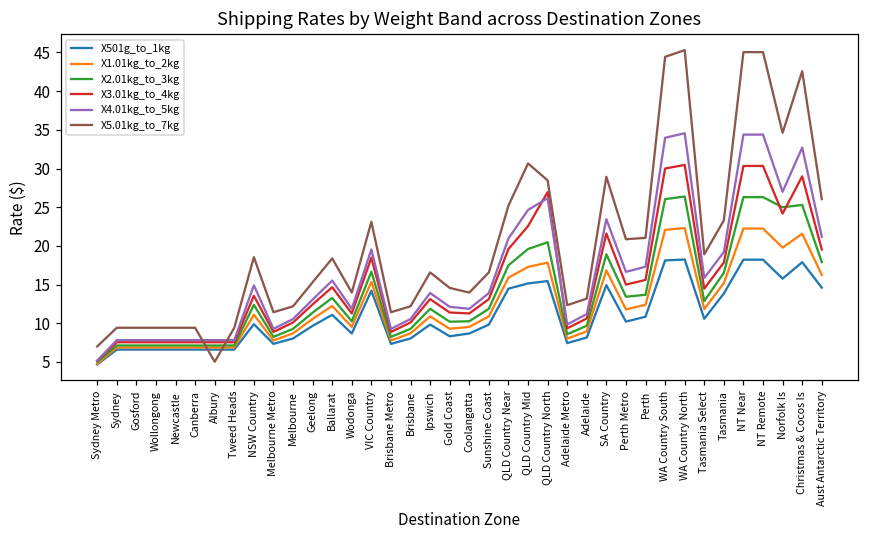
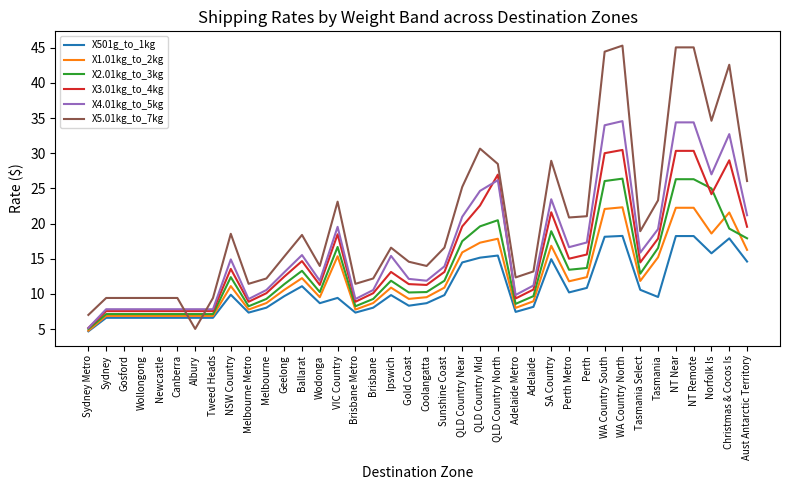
  {
    "X501g_to_1kg": {
      "NSW Country": 10,
      "Melbourne Metro": 7,
      "Melbourne": 8,
      "Geelong": 10,
      "Ballarat": 11,
      "Wodonga": 9,
-     "VIC Country": 14,
+     "VIC Country": 9,
      "Brisbane Metro": 7,
      "Brisbane": 8,
      "Ipswich": 10,
      "Gold Coast": 8,
      "Coolangatta": 9,
      "Sunshine Coast": 10,
      "QLD Country Near": 14,
      "QLD Country Mid": 15,
      "QLD Country North": 15,
      "Adelaide Metro": 7,
      "Adelaide": 8,
      "SA Country": 15,
      "Perth Metro": 10,
      "Perth": 11,
      "WA Country South": 18,
      "WA Country North": 18,
      "Tasmania Select": 11,
-     "Tasmania": 14,
+     "Tasmania": 10,
      "NT Near": 18,
      "NT Remote": 18,
      "Norfolk Is": 16,
      "Christmas & Cocos Is": 18,
      "Aust Antarctic Territory": 15
    },
    "X1.01kg_to_2kg": {
      "NSW Country": 11,
      "Melbourne Metro": 8,
      "Melbourne": 9,
      "Geelong": 11,
      "Ballarat": 12,
      "Wodonga": 10,
      "VIC Country": 15,
      "Brisbane Metro": 8,
      "Brisbane": 9,
      "Ipswich": 11,
      "Gold Coast": 9,
      "Coolangatta": 10,
      "Sunshine Coast": 11,
      "QLD Country Near": 16,
      "QLD Country Mid": 17,
      "QLD Country North": 18,
      "Adelaide Metro": 8,
      "Adelaide": 9,
      "SA Country": 17,
      "Perth Metro": 12,
      "Perth": 12,
      "WA Country South": 22,
      "WA Country North": 22,
      "Tasmania Select": 12,
      "Tasmania": 15,
      "NT Near": 22,
      "NT Remote": 22,
-     "Norfolk Is": 20,
+     "Norfolk Is": 19,
      "Christmas & Cocos Is": 22,
      "Aust Antarctic Territory": 16
    },
    "X2.01kg_to_3kg": {
      "NSW Country": 12,
      "Melbourne Metro": 8,
      "Melbourne": 9,
      "Geelong": 11,
      "Ballarat": 13,
      "Wodonga": 10,
      "VIC Country": 17,
      "Brisbane Metro": 8,
      "Brisbane": 9,
      "Ipswich": 12,
      "Gold Coast": 10,
      "Coolangatta": 10,
      "Sunshine Coast": 12,
      "QLD Country Near": 17,
      "QLD Country Mid": 20,
      "QLD Country North": 20,
      "Adelaide Metro": 9,
      "Adelaide": 10,
      "SA Country": 19,
      "Perth Metro": 13,
      "Perth": 14,
      "WA Country South": 26,
      "WA Country North": 26,
      "Tasmania Select": 13,
      "Tasmania": 17,
      "NT Near": 26,
      "NT Remote": 26,
      "Norfolk Is": 25,
-     "Christmas & Cocos Is": 25,
+     "Christmas & Cocos Is": 19,
      "Aust Antarctic Territory": 18
    },
    "X3.01kg_to_4kg": {
      "NSW Country": 14,
      "Melbourne Metro": 9,
      "Melbourne": 10,
      "Geelong": 12,
      "Ballarat": 15,
      "Wodonga": 11,
      "VIC Country": 18,
      "Brisbane Metro": 9,
      "Brisbane": 10,
      "Ipswich": 13,
      "Gold Coast": 11,
      "Coolangatta": 11,
      "Sunshine Coast": 13,
      "QLD Country Near": 20,
      "QLD Country Mid": 23,
      "QLD Country North": 27,
      "Adelaide Metro": 9,
      "Adelaide": 11,
      "SA Country": 22,
      "Perth Metro": 15,
      "Perth": 16,
      "WA Country South": 30,
      "WA Country North": 30,
      "Tasmania Select": 14,
      "Tasmania": 18,
      "NT Near": 30,
      "NT Remote": 30,
      "Norfolk Is": 24,
      "Christmas & Cocos Is": 29,
      "Aust Antarctic Territory": 20
    },
    "X4.01kg_to_5kg": {
      "NSW Country": 15,
      "Melbourne Metro": 9,
      "Melbourne": 11,
      "Geelong": 13,
      "Ballarat": 16,
      "Wodonga": 12,
      "VIC Country": 20,
      "Brisbane Metro": 9,
      "Brisbane": 11,
-     "Ipswich": 14,
+     "Ipswich": 15,
      "Gold Coast": 12,
      "Coolangatta": 12,
      "Sunshine Coast": 14,
      "QLD Country Near": 21,
      "QLD Country Mid": 25,
      "QLD Country North": 26,
      "Adelaide Metro": 10,
      "Adelaide": 11,
      "SA Country": 23,
      "Perth Metro": 17,
      "Perth": 17,
      "WA Country South": 34,
      "WA Country North": 35,
      "Tasmania Select": 16,
      "Tasmania": 19,
      "NT Near": 34,
      "NT Remote": 34,
      "Norfolk Is": 27,
      "Christmas & Cocos Is": 33,
      "Aust Antarctic Territory": 21
    },
    "X5.01kg_to_7kg": {
      "Sydney Metro": 7,
      "Sydney": 9,
      "Gosford": 9,
      "Wollongong": 9,
      "Newcastle": 9,
      "Canberra": 9,
      "Albury": 5,
      "Tweed Heads": 9,
      "NSW Country": 19,
      "Melbourne Metro": 11,
      "Melbourne": 12,
      "Geelong": 15,
      "Ballarat": 18,
      "Wodonga": 14,
      "VIC Country": 23,
      "Brisbane Metro": 11,
      "Brisbane": 12,
      "Ipswich": 17,
      "Gold Coast": 15,
      "Coolangatta": 14,
      "Sunshine Coast": 17,
      "QLD Country Near": 25,
      "QLD Country Mid": 31,
      "QLD Country North": 28,
      "Adelaide Metro": 12,
      "Adelaide": 13,
      "SA Country": 29,
      "Perth Metro": 21,
      "Perth": 21,
      "WA Country South": 44,
      "WA Country North": 45,
      "Tasmania Select": 19,
      "Tasmania": 23,
      "NT Near": 45,
      "NT Remote": 45,
      "Norfolk Is": 35,
      "Christmas & Cocos Is": 43,
      "Aust Antarctic Territory": 26
    }
  }
